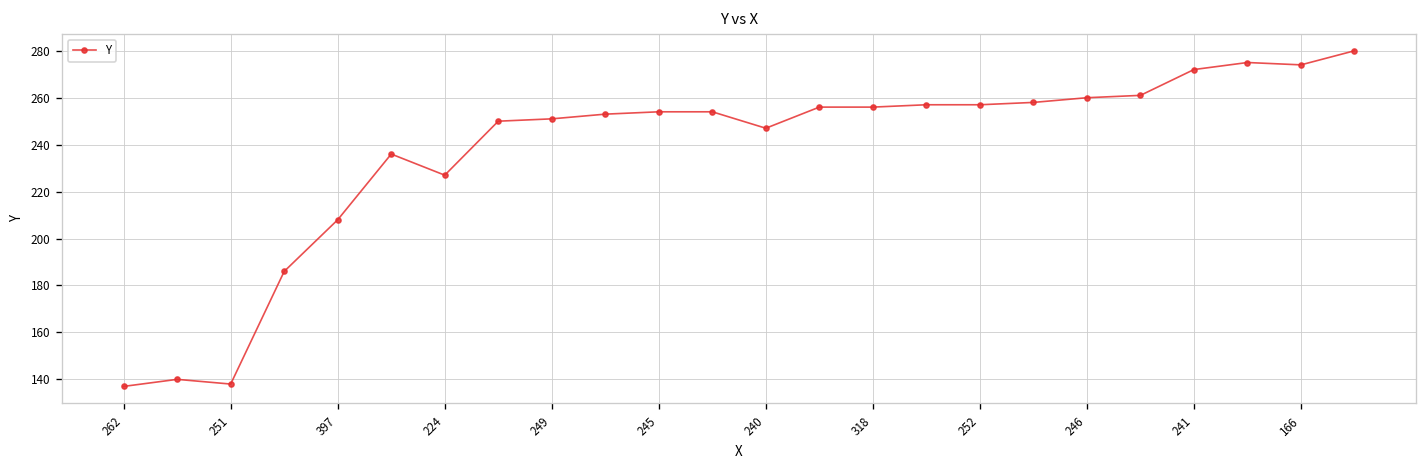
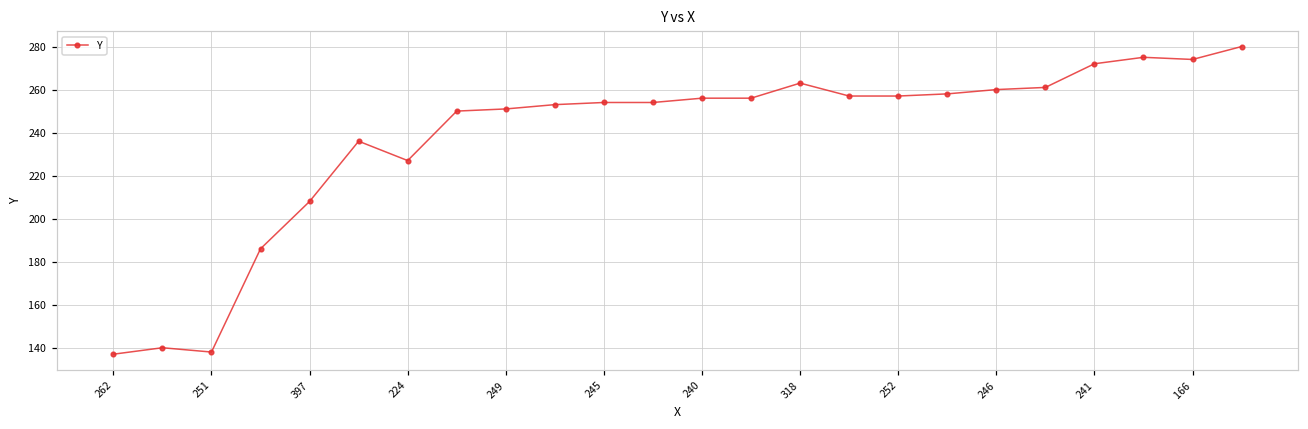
  {
    "262": 137,
    "251": 138,
    "397": 208,
    "224": 227,
    "249": 251,
    "245": 254,
-   "240": 247,
-   "318": 256,
+   "240": 256,
+   "318": 263,
    "252": 257,
    "246": 260,
    "241": 272,
    "166": 274
  }
